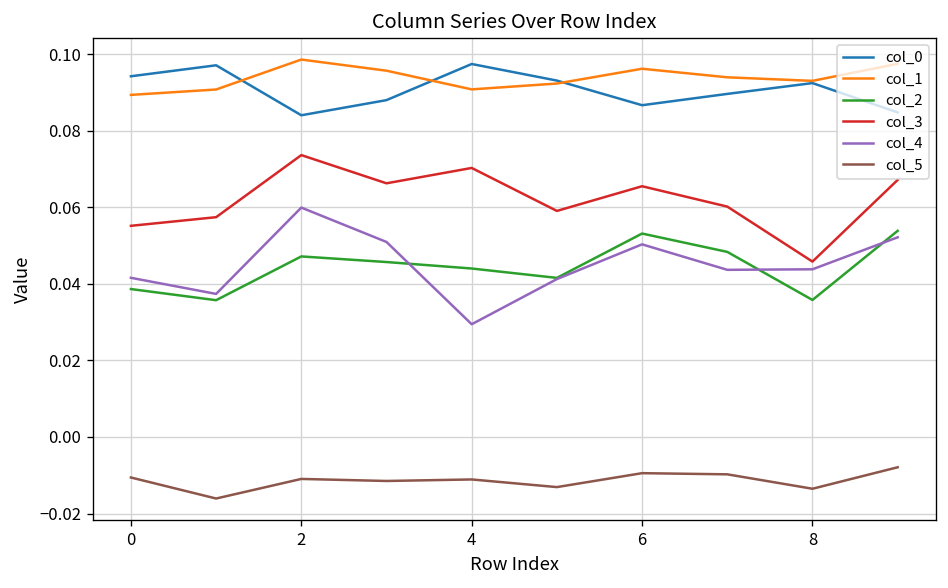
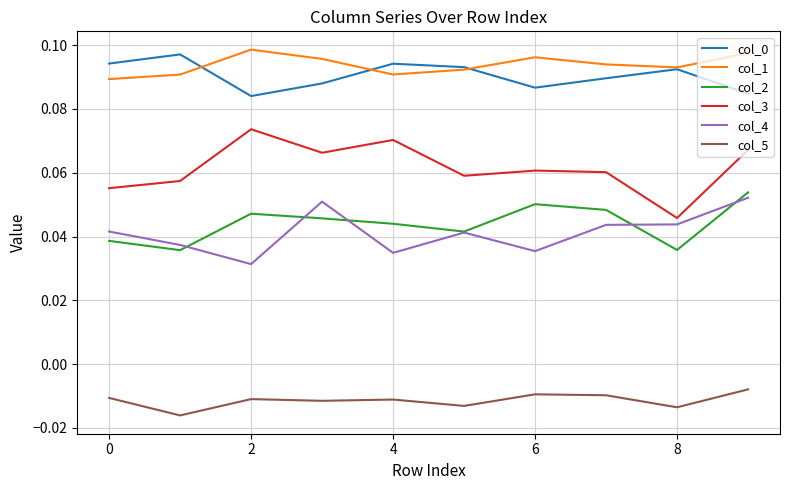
  {
    "col_0": {
      "0": 0.094,
      "2": 0.084,
-     "4": 0.097,
+     "4": 0.094,
      "6": 0.087
    },
    "col_1": {
      "0": 0.089,
      "2": 0.099,
      "4": 0.091,
      "6": 0.096
    },
    "col_2": {
      "0": 0.039,
      "2": 0.047,
      "4": 0.044,
-     "6": 0.053,
+     "6": 0.050,
      "8": 0.036
    },
    "col_3": {
      "0": 0.055,
      "2": 0.074,
      "4": 0.070,
-     "6": 0.065,
+     "6": 0.061,
      "8": 0.046
    },
    "col_4": {
      "0": 0.042,
-     "2": 0.060,
-     "4": 0.029,
-     "6": 0.050,
+     "2": 0.031,
+     "4": 0.035,
+     "6": 0.035,
      "8": 0.044
    },
    "col_5": {
      "0": -0.011,
      "2": -0.011,
      "4": -0.011,
      "6": -0.009,
      "8": -0.014
    }
  }
